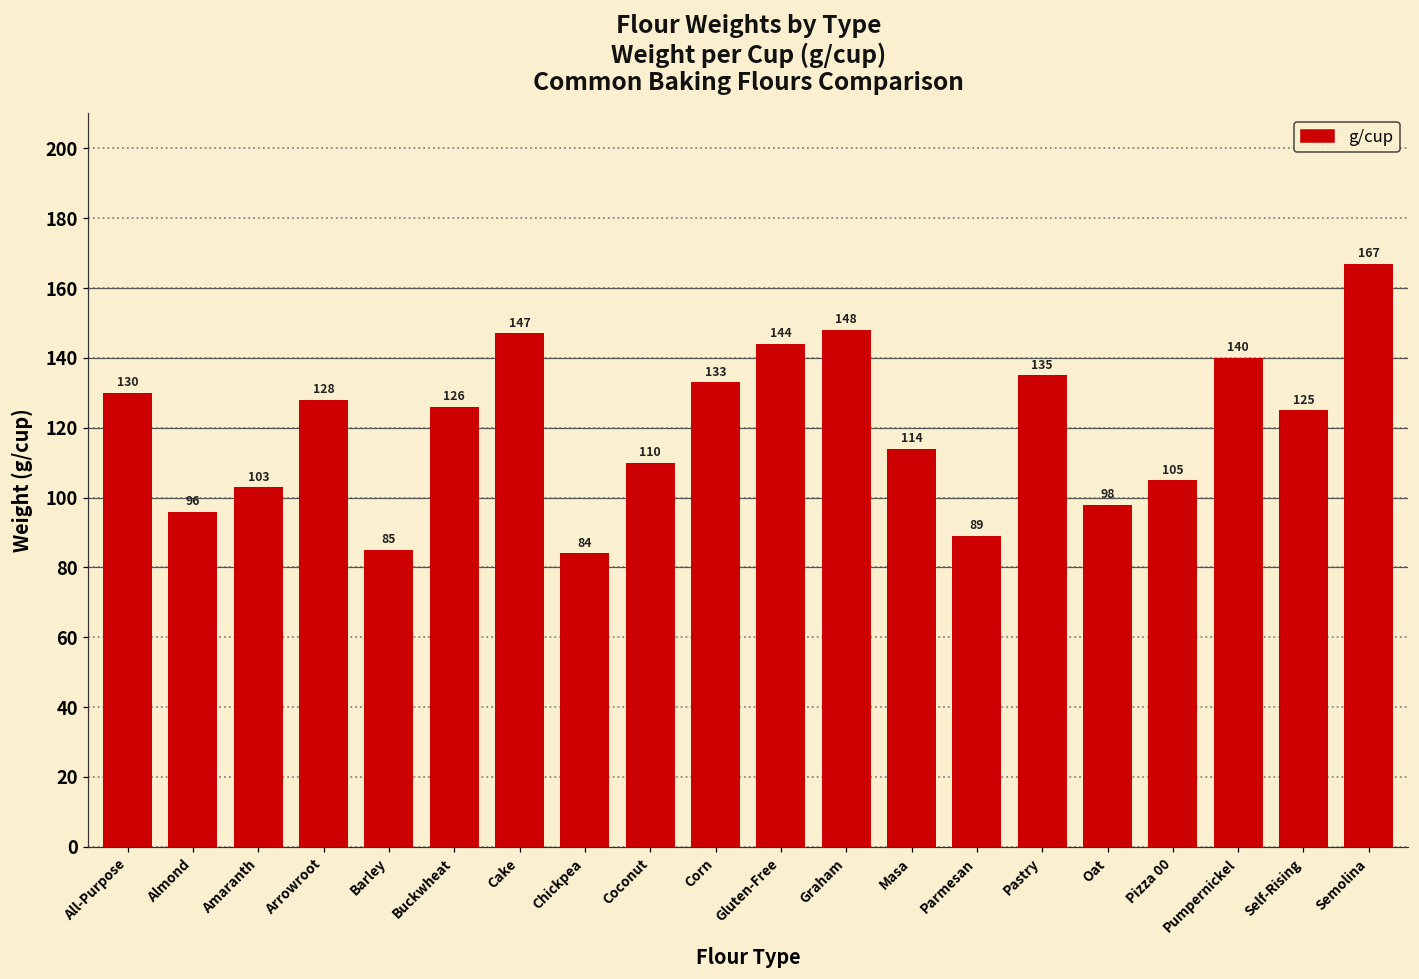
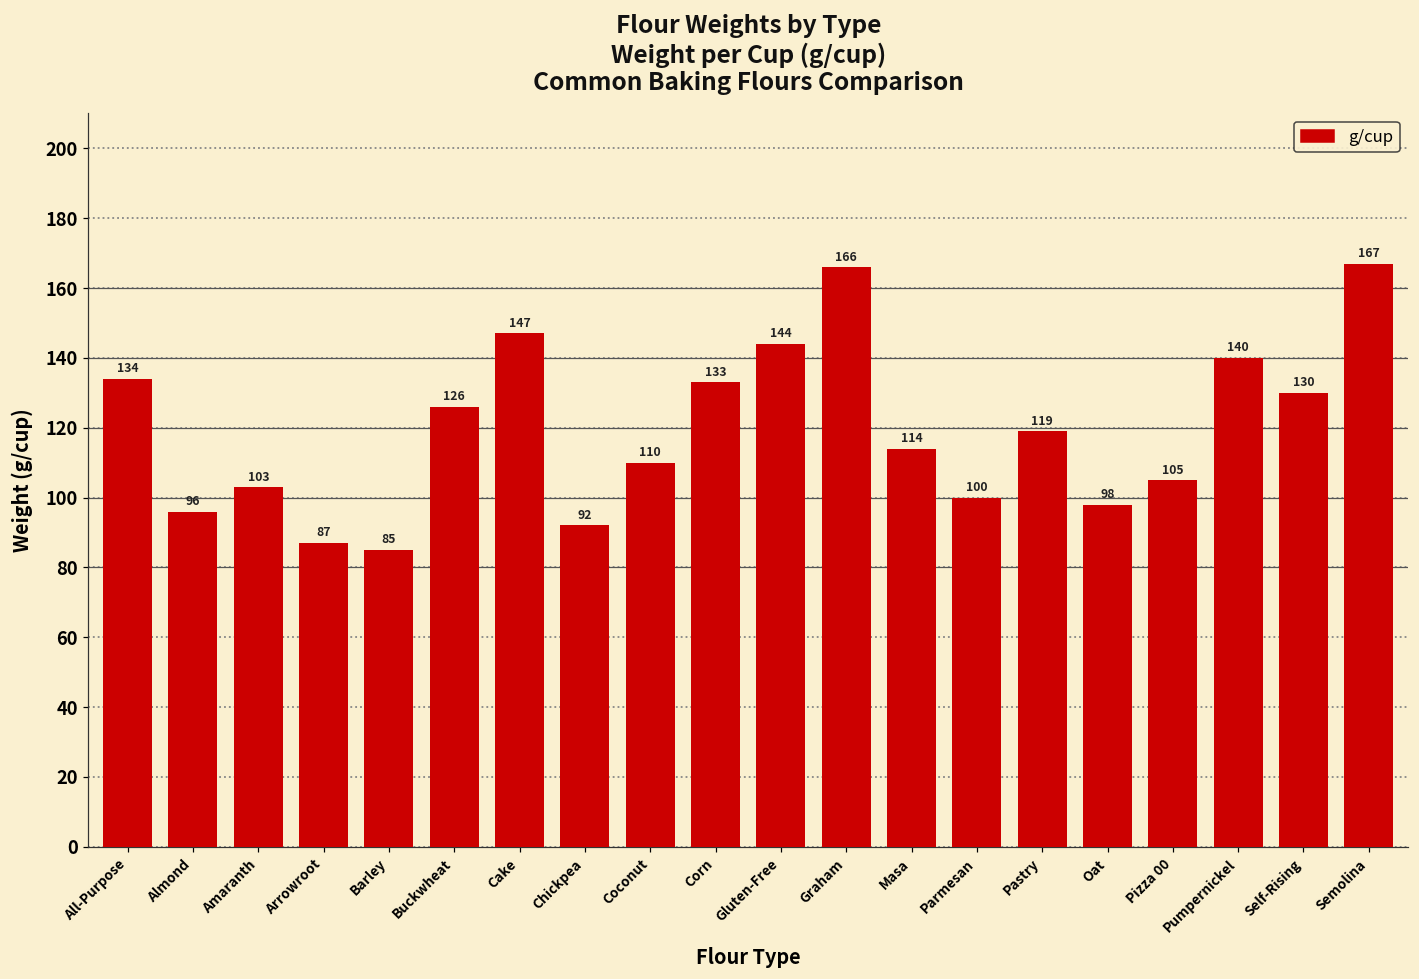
  {
-   "All-Purpose": 130,
+   "All-Purpose": 134,
    "Almond": 96,
    "Amaranth": 103,
-   "Arrowroot": 128,
+   "Arrowroot": 87,
    "Barley": 85,
    "Buckwheat": 126,
    "Cake": 147,
-   "Chickpea": 84,
+   "Chickpea": 92,
    "Coconut": 110,
    "Corn": 133,
    "Gluten-Free": 144,
-   "Graham": 148,
+   "Graham": 166,
    "Masa": 114,
-   "Parmesan": 89,
-   "Pastry": 135,
+   "Parmesan": 100,
+   "Pastry": 119,
    "Oat": 98,
    "Pizza 00": 105,
    "Pumpernickel": 140,
-   "Self-Rising": 125,
+   "Self-Rising": 130,
    "Semolina": 167
  }
